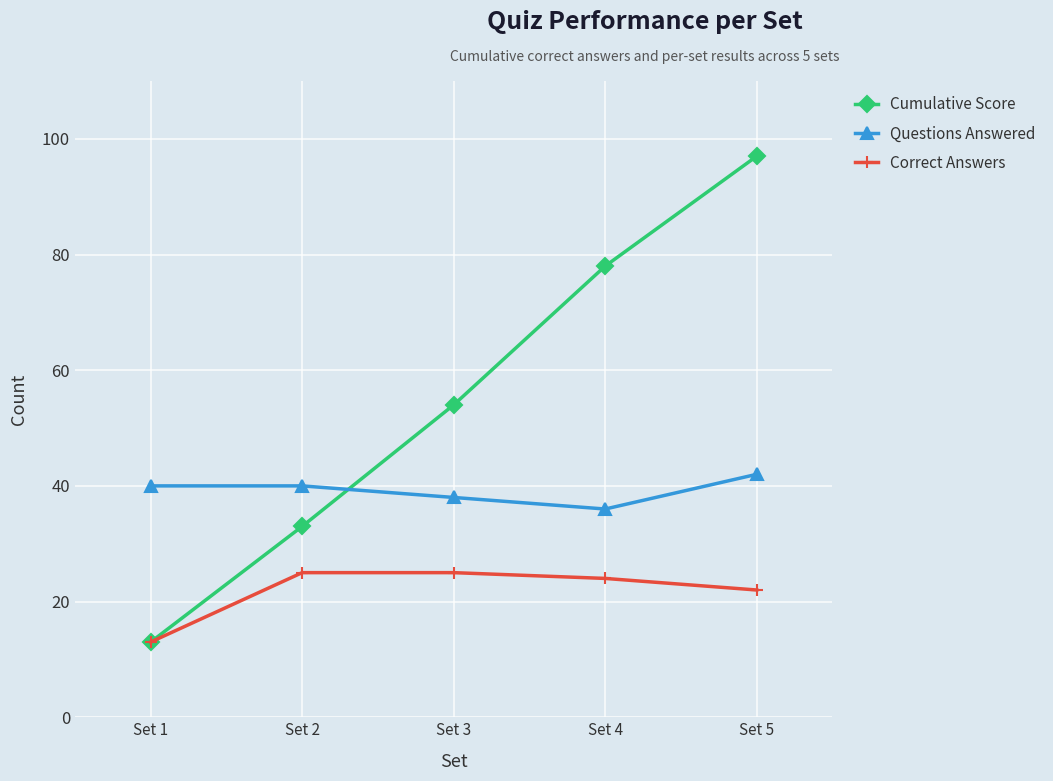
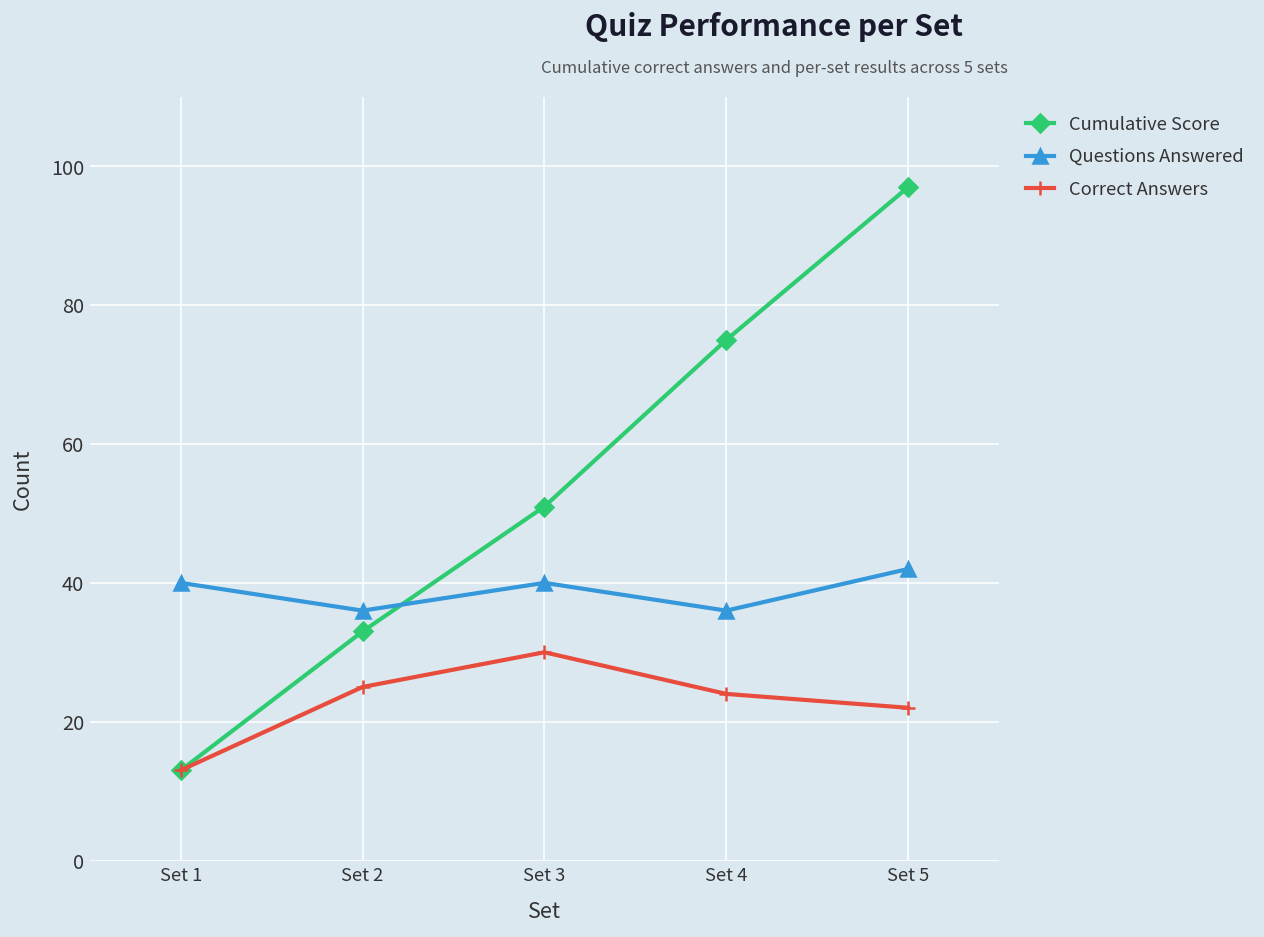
  {
    "Cumulative Score": {
      "Set 2": 33,
-     "Set 3": 54,
-     "Set 4": 78,
+     "Set 3": 51,
+     "Set 4": 75,
      "Set 5": 97
    },
    "Questions Answered": {
      "Set 1": 40,
-     "Set 2": 40,
-     "Set 3": 38,
+     "Set 2": 36,
+     "Set 3": 40,
      "Set 4": 36,
      "Set 5": 42
    },
    "Correct Answers": {
      "Set 2": 25,
-     "Set 3": 25,
+     "Set 3": 30,
      "Set 4": 24,
      "Set 5": 22
    }
  }
